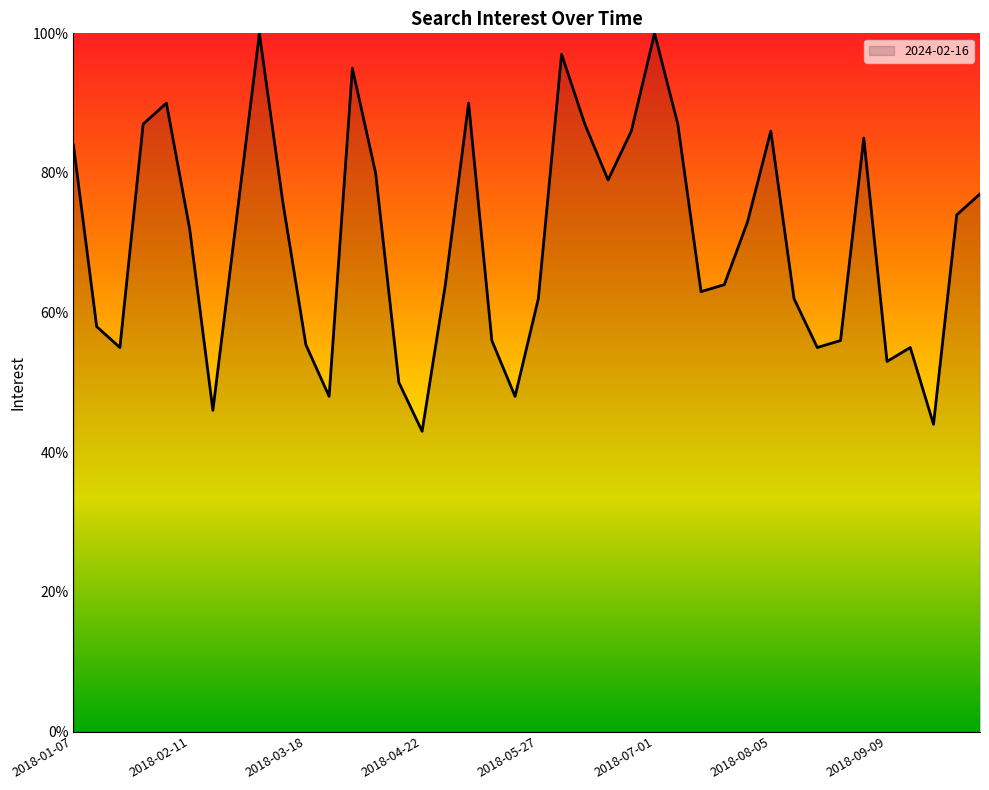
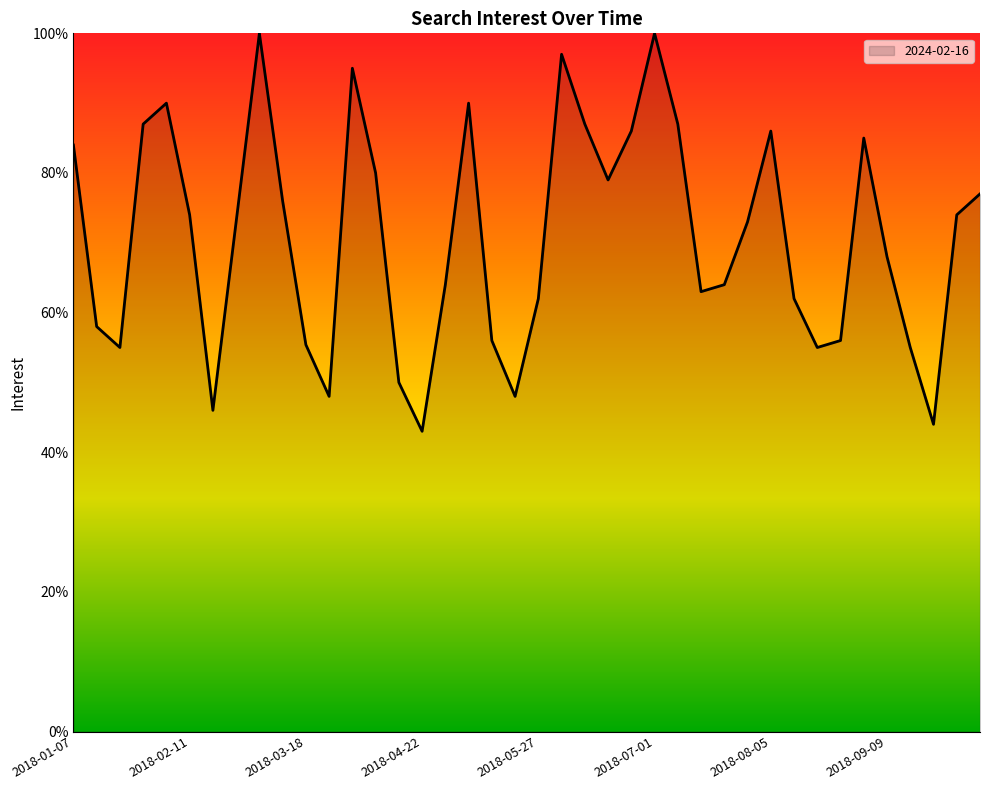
  {
    "2018-01-07": "84%",
-   "2018-02-11": "72%",
+   "2018-02-11": "74%",
    "2018-03-18": "55%",
    "2018-04-22": "43%",
    "2018-05-27": "62%",
    "2018-07-01": "100%",
    "2018-08-05": "86%",
-   "2018-09-09": "53%"
+   "2018-09-09": "68%"
  }
